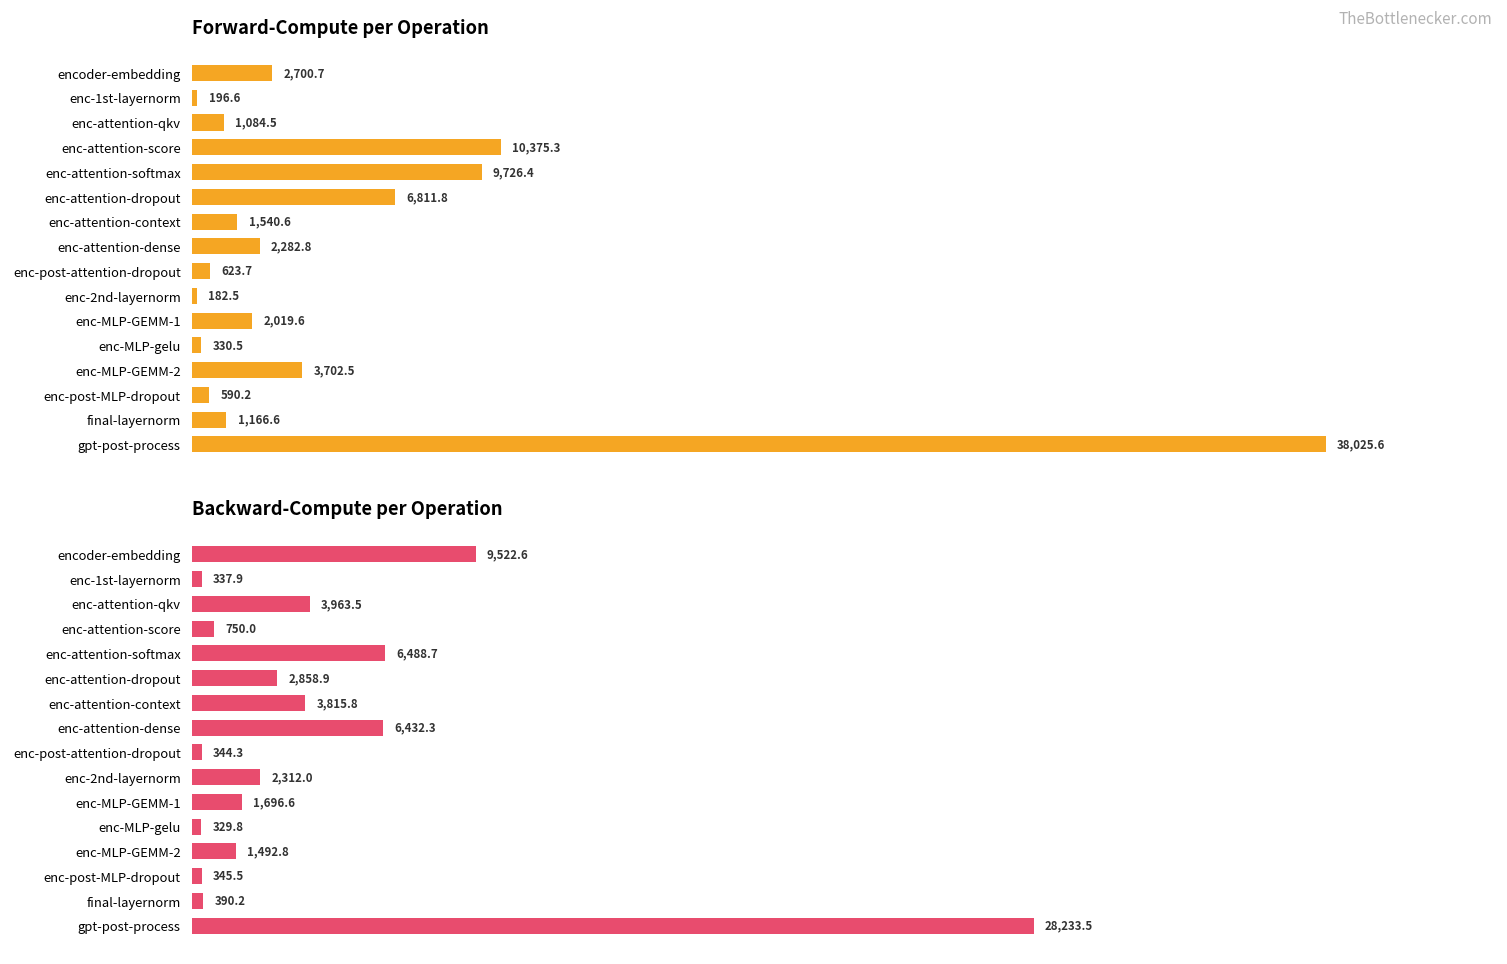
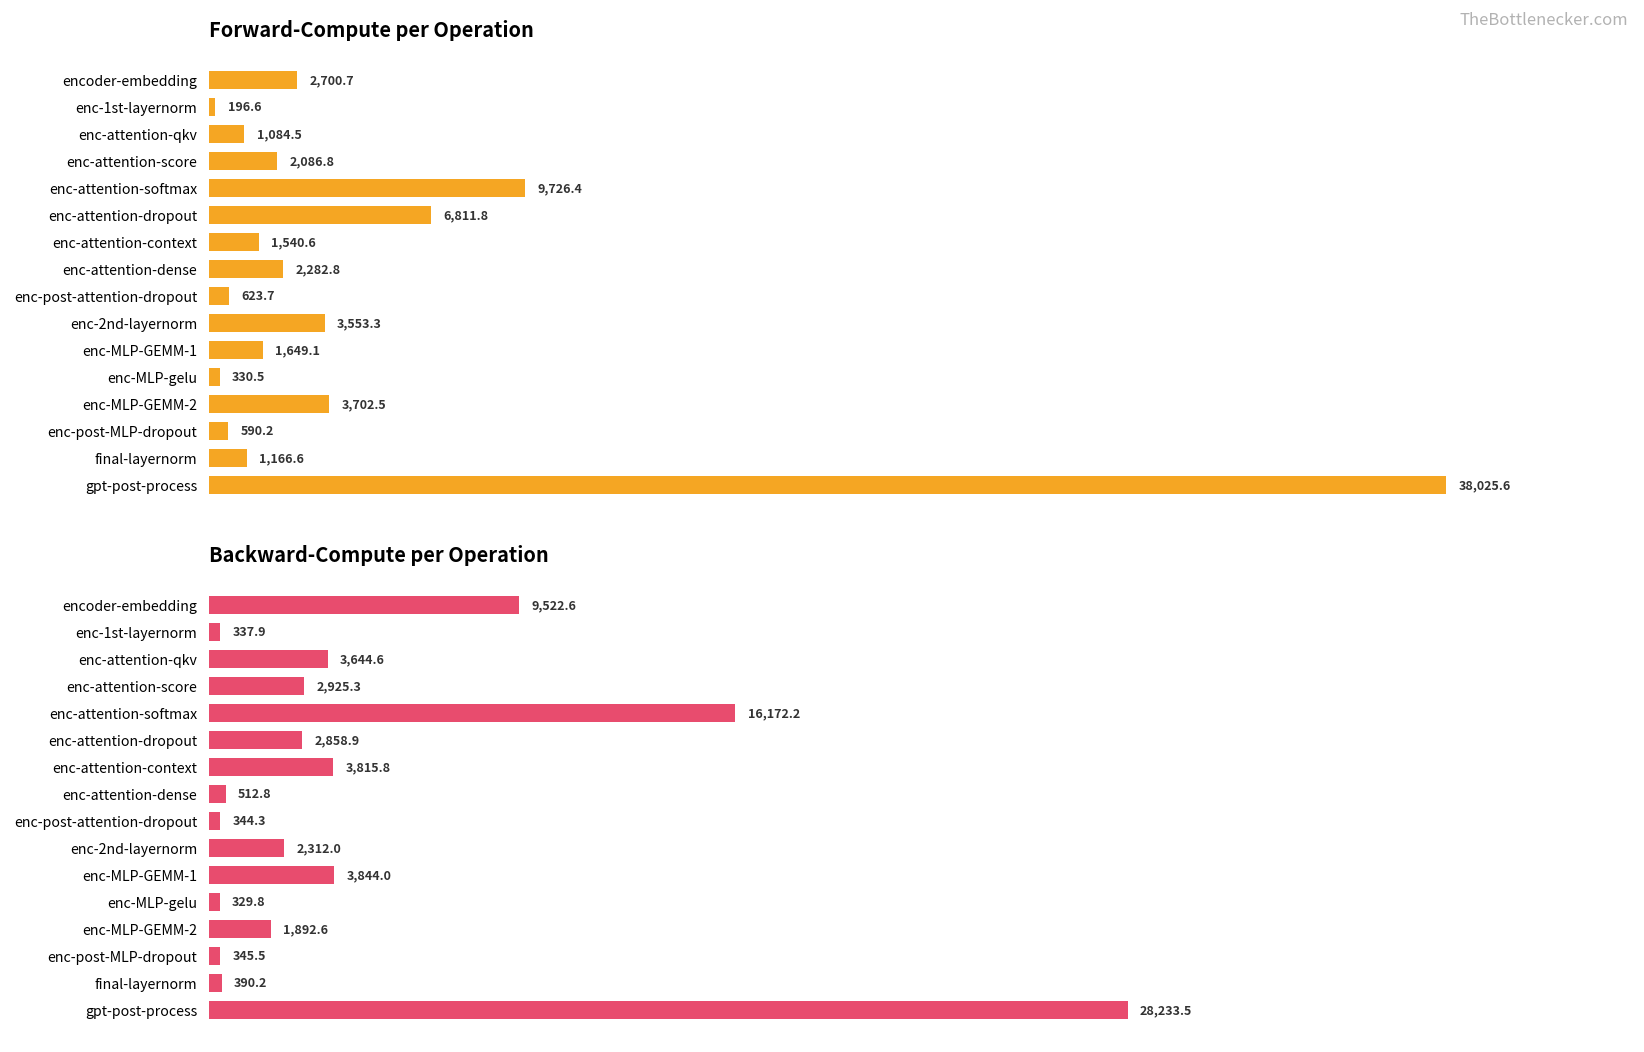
  {
    "Forward-Compute per Operation": {
      "encoder-embedding": "2,700.7",
      "enc-1st-layernorm": "196.6",
      "enc-attention-qkv": "1,084.5",
-     "enc-attention-score": "10,375.3",
+     "enc-attention-score": "2,086.8",
      "enc-attention-softmax": "9,726.4",
      "enc-attention-dropout": "6,811.8",
      "enc-attention-context": "1,540.6",
      "enc-attention-dense": "2,282.8",
      "enc-post-attention-dropout": "623.7",
-     "enc-2nd-layernorm": "182.5",
-     "enc-MLP-GEMM-1": "2,019.6",
+     "enc-2nd-layernorm": "3,553.3",
+     "enc-MLP-GEMM-1": "1,649.1",
      "enc-MLP-gelu": "330.5",
      "enc-MLP-GEMM-2": "3,702.5",
      "enc-post-MLP-dropout": "590.2",
      "final-layernorm": "1,166.6",
      "gpt-post-process": "38,025.6"
    },
    "Backward-Compute per Operation": {
      "encoder-embedding": "9,522.6",
      "enc-1st-layernorm": "337.9",
-     "enc-attention-qkv": "3,963.5",
-     "enc-attention-score": "750.0",
-     "enc-attention-softmax": "6,488.7",
+     "enc-attention-qkv": "3,644.6",
+     "enc-attention-score": "2,925.3",
+     "enc-attention-softmax": "16,172.2",
      "enc-attention-dropout": "2,858.9",
      "enc-attention-context": "3,815.8",
-     "enc-attention-dense": "6,432.3",
+     "enc-attention-dense": "512.8",
      "enc-post-attention-dropout": "344.3",
      "enc-2nd-layernorm": "2,312.0",
-     "enc-MLP-GEMM-1": "1,696.6",
+     "enc-MLP-GEMM-1": "3,844.0",
      "enc-MLP-gelu": "329.8",
-     "enc-MLP-GEMM-2": "1,492.8",
+     "enc-MLP-GEMM-2": "1,892.6",
      "enc-post-MLP-dropout": "345.5",
      "final-layernorm": "390.2",
      "gpt-post-process": "28,233.5"
    }
  }
